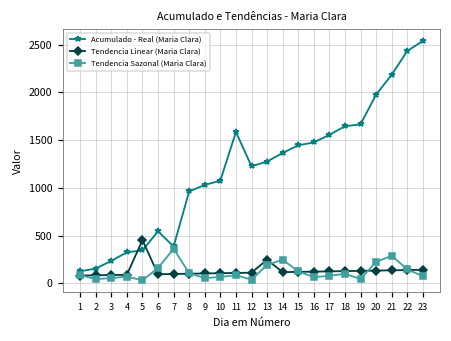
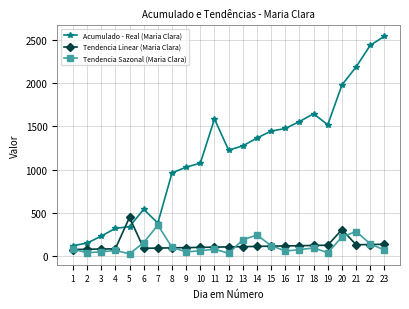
  {
    "Acumulado - Real (Maria Clara)": {
      "1": 100,
      "2": 200,
      "3": 200,
      "4": 300,
      "5": 300,
      "6": 500,
      "8": 1000,
      "9": 1000,
      "10": 1100,
      "11": 1600,
      "12": 1200,
      "13": 1300,
      "14": 1400,
      "15": 1400,
      "16": 1500,
      "17": 1600,
      "18": 1600,
-     "19": 1700,
+     "19": 1500,
      "20": 2000,
      "21": 2200,
      "22": 2400,
      "23": 2500
    },
    "Tendencia Linear (Maria Clara)": {
      "2": 100,
      "3": 100,
      "5": 500,
      "6": 100,
      "7": 100,
      "9": 100,
      "10": 100,
      "12": 100,
-     "13": 200,
+     "13": 100,
      "14": 100,
      "16": 100,
      "17": 100,
      "19": 100,
-     "20": 100,
+     "20": 300,
      "21": 100,
      "23": 100
    },
    "Tendencia Sazonal (Maria Clara)": {
      "2": 0,
      "3": 100,
      "5": 0,
      "6": 200,
      "9": 100,
      "10": 100,
      "12": 0,
      "13": 200,
      "14": 200,
      "16": 100,
      "17": 100,
      "19": 0,
      "20": 200,
      "21": 300,
      "23": 100
    }
  }
